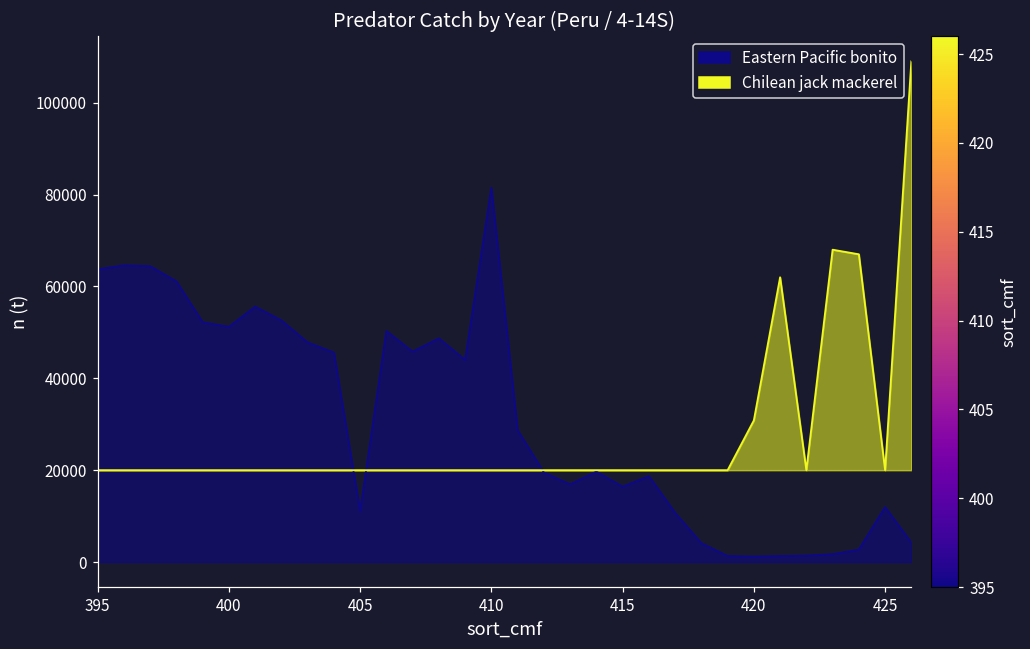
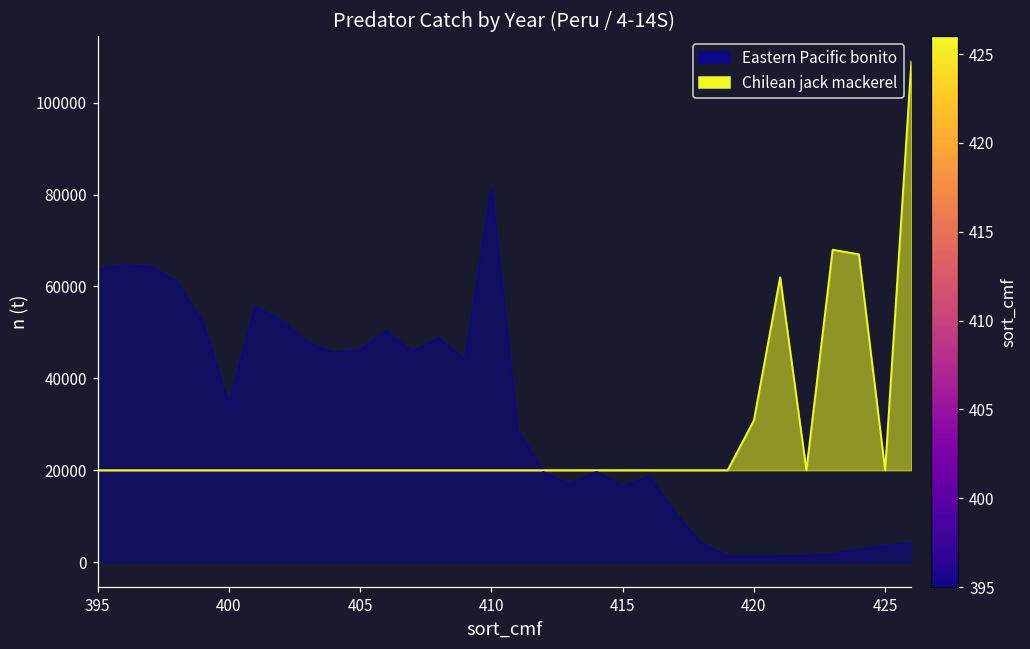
  {
    "Eastern Pacific bonito": {
      "395": 64000,
-     "400": 51000,
-     "405": 11000,
+     "400": 34000,
+     "405": 46000,
      "410": 82000,
      "415": 16000,
      "420": 1000,
-     "425": 12000
+     "425": 4000
    },
    "Chilean jack mackerel": {
      "395": 0,
      "400": 0,
      "405": 0,
      "410": 0,
      "415": 0,
      "420": 31000,
      "425": 0
    }
  }
